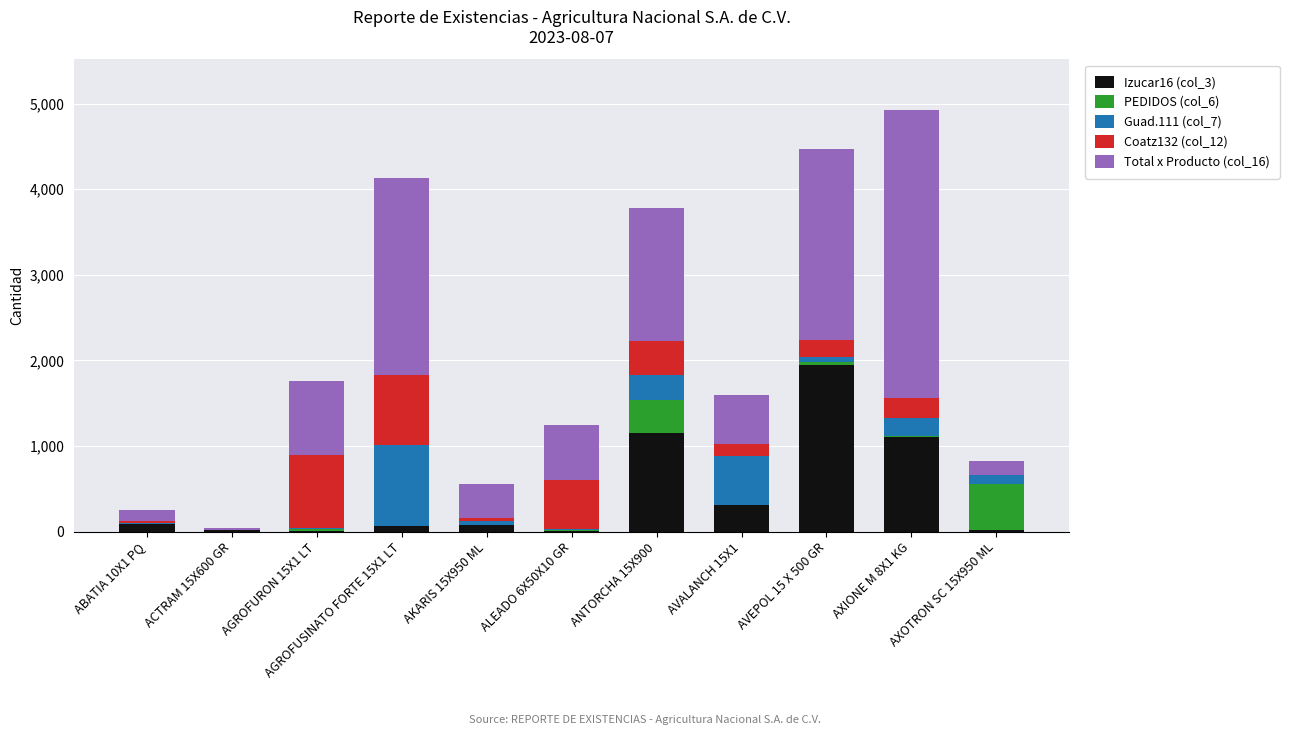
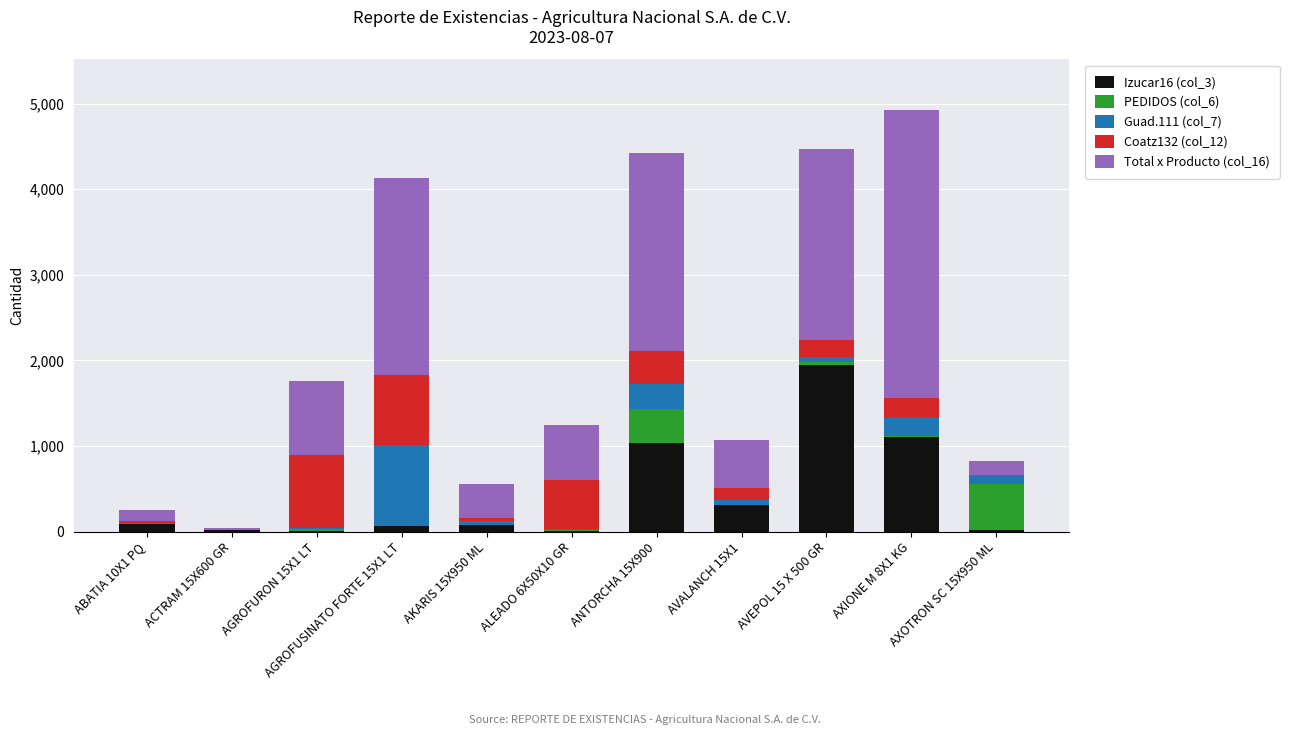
  {
    "Izucar16 (col_3)": {
      "ABATIA 10X1 PQ": "100",
      "AGROFUSINATO FORTE 15X1 LT": "100",
      "AKARIS 15X950 ML": "100",
-     "ANTORCHA 15X900": "1,100",
+     "ANTORCHA 15X900": "1,000",
      "AVALANCH 15X1": "300",
      "AVEPOL 15 X 500 GR": "1,900",
      "AXIONE M 8X1 KG": "1,100"
    },
    "PEDIDOS (col_6)": {
      "ABATIA 10X1 PQ": "0",
      "ACTRAM 15X600 GR": "0",
      "AGROFUSINATO FORTE 15X1 LT": "0",
      "AKARIS 15X950 ML": "0",
      "ANTORCHA 15X900": "400",
      "AVALANCH 15X1": "0",
      "AVEPOL 15 X 500 GR": "0",
      "AXOTRON SC 15X950 ML": "500"
    },
    "Guad.111 (col_7)": {
      "ACTRAM 15X600 GR": "0",
      "AGROFUSINATO FORTE 15X1 LT": "900",
      "AKARIS 15X950 ML": "0",
      "ANTORCHA 15X900": "300",
-     "AVALANCH 15X1": "600",
+     "AVALANCH 15X1": "100",
      "AVEPOL 15 X 500 GR": "100",
      "AXIONE M 8X1 KG": "200",
      "AXOTRON SC 15X950 ML": "100"
    },
    "Coatz132 (col_12)": {
      "ABATIA 10X1 PQ": "0",
      "ACTRAM 15X600 GR": "0",
      "AGROFURON 15X1 LT": "900",
      "AGROFUSINATO FORTE 15X1 LT": "800",
      "AKARIS 15X950 ML": "0",
      "ALEADO 6X50X10 GR": "600",
      "ANTORCHA 15X900": "400",
      "AVALANCH 15X1": "100",
      "AVEPOL 15 X 500 GR": "200",
      "AXIONE M 8X1 KG": "200",
      "AXOTRON SC 15X950 ML": "0"
    },
    "Total x Producto (col_16)": {
      "ABATIA 10X1 PQ": "100",
      "AGROFURON 15X1 LT": "900",
      "AGROFUSINATO FORTE 15X1 LT": "2,300",
      "AKARIS 15X950 ML": "400",
      "ALEADO 6X50X10 GR": "600",
-     "ANTORCHA 15X900": "1,600",
+     "ANTORCHA 15X900": "2,300",
      "AVALANCH 15X1": "600",
      "AVEPOL 15 X 500 GR": "2,200",
      "AXIONE M 8X1 KG": "3,400",
      "AXOTRON SC 15X950 ML": "200"
    }
  }
